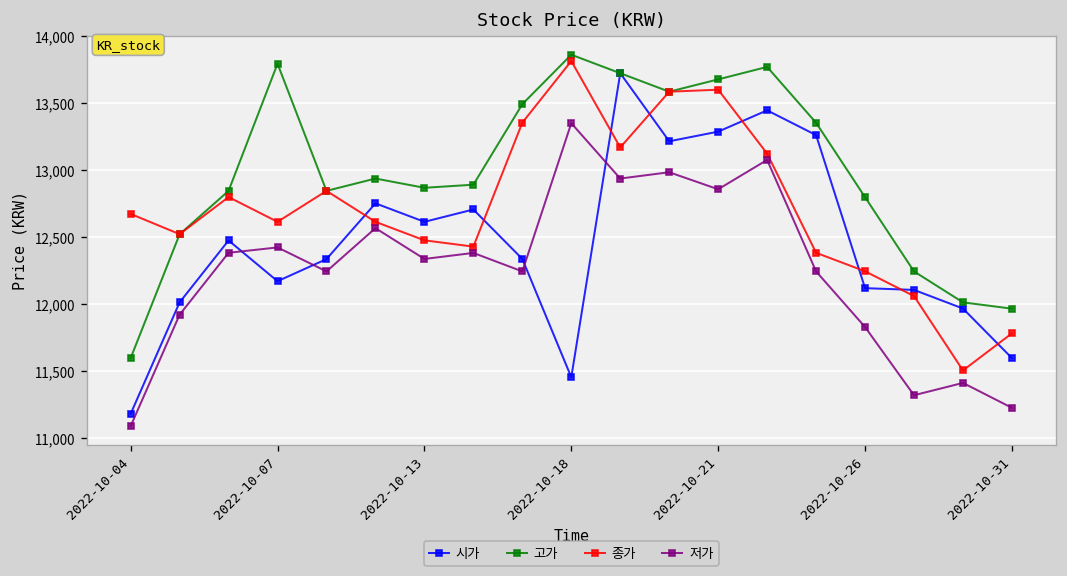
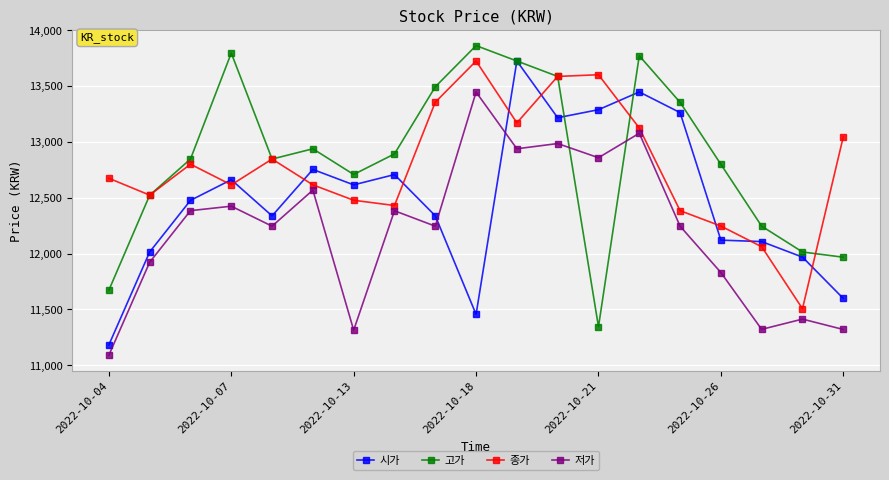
  {
    "시가": {
      "2022-10-04": "11,180",
-     "2022-10-07": "12,170",
+     "2022-10-07": "12,660",
      "2022-10-13": "12,620",
      "2022-10-18": "11,460",
      "2022-10-21": "13,290",
      "2022-10-26": "12,120",
      "2022-10-31": "11,600"
    },
    "고가": {
-     "2022-10-04": "11,600",
+     "2022-10-04": "11,670",
      "2022-10-07": "13,800",
-     "2022-10-13": "12,870",
+     "2022-10-13": "12,710",
      "2022-10-18": "13,860",
-     "2022-10-21": "13,680",
+     "2022-10-21": "11,350",
      "2022-10-26": "12,800",
      "2022-10-31": "11,970"
    },
    "종가": {
      "2022-10-04": "12,680",
      "2022-10-07": "12,620",
      "2022-10-13": "12,480",
-     "2022-10-18": "13,820",
+     "2022-10-18": "13,730",
      "2022-10-21": "13,600",
      "2022-10-26": "12,250",
-     "2022-10-31": "11,780"
+     "2022-10-31": "13,050"
    },
    "저가": {
      "2022-10-04": "11,090",
      "2022-10-07": "12,430",
-     "2022-10-13": "12,340",
-     "2022-10-18": "13,350",
+     "2022-10-13": "11,320",
+     "2022-10-18": "13,450",
      "2022-10-21": "12,860",
      "2022-10-26": "11,830",
-     "2022-10-31": "11,230"
+     "2022-10-31": "11,320"
    }
  }
